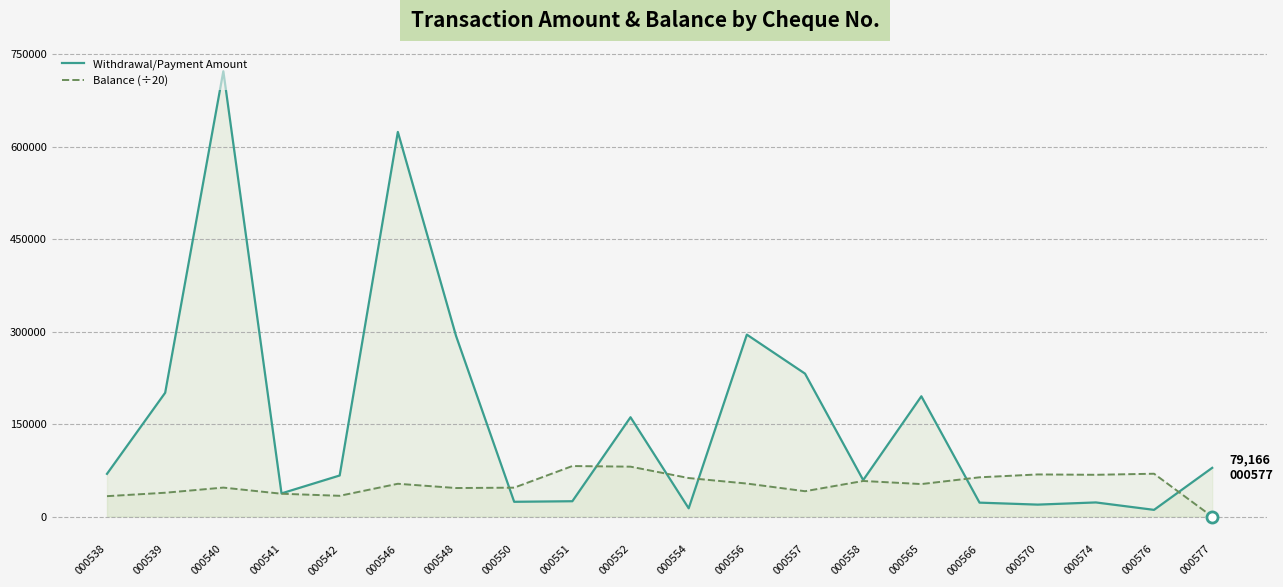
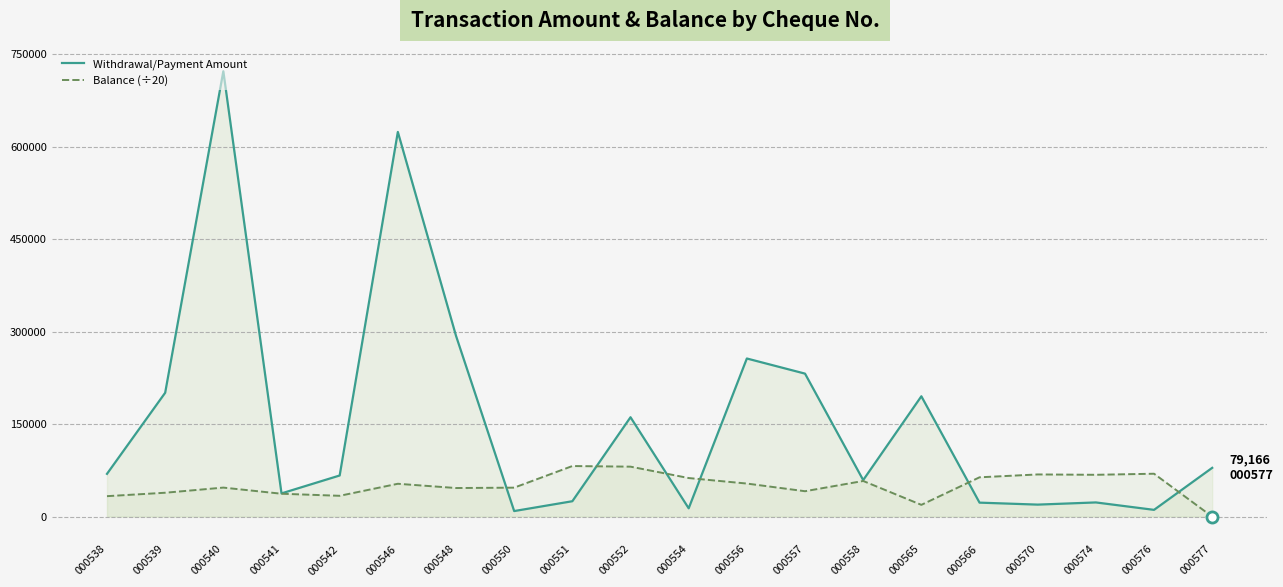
  {
    "Withdrawal/Payment Amount": {
      "000538": 70000,
      "000539": 200000,
      "000542": 70000,
      "000546": 620000,
      "000548": 290000,
-     "000550": 20000,
+     "000550": 10000,
      "000551": 30000,
      "000552": 160000,
      "000554": 10000,
-     "000556": 300000,
+     "000556": 260000,
      "000557": 230000,
      "000565": 200000,
      "000566": 20000,
      "000570": 20000,
      "000574": 20000,
      "000576": 10000
    },
    "Balance (÷20)": {
      "000538": 30000,
      "000539": 40000,
      "000540": 50000,
      "000542": 30000,
      "000546": 50000,
      "000548": 50000,
      "000550": 50000,
      "000551": 80000,
      "000552": 80000,
      "000554": 60000,
      "000556": 50000,
      "000557": 40000,
-     "000565": 50000,
+     "000565": 20000,
      "000566": 60000,
      "000570": 70000,
      "000574": 70000,
      "000576": 70000
    }
  }
